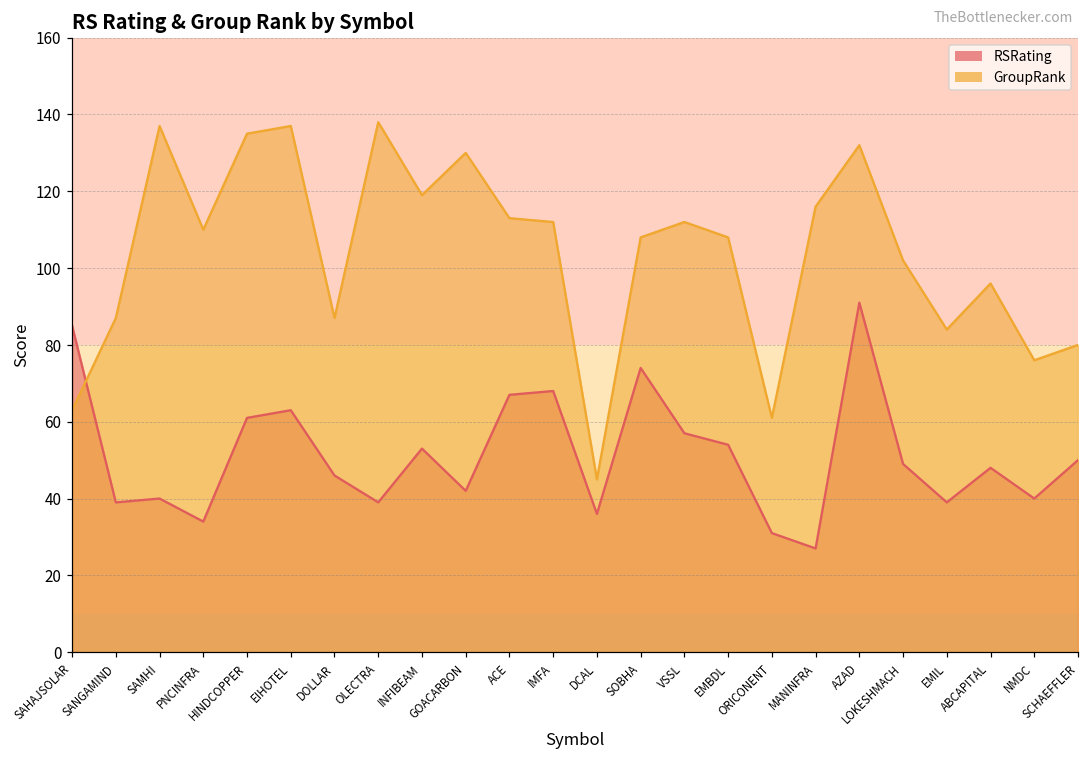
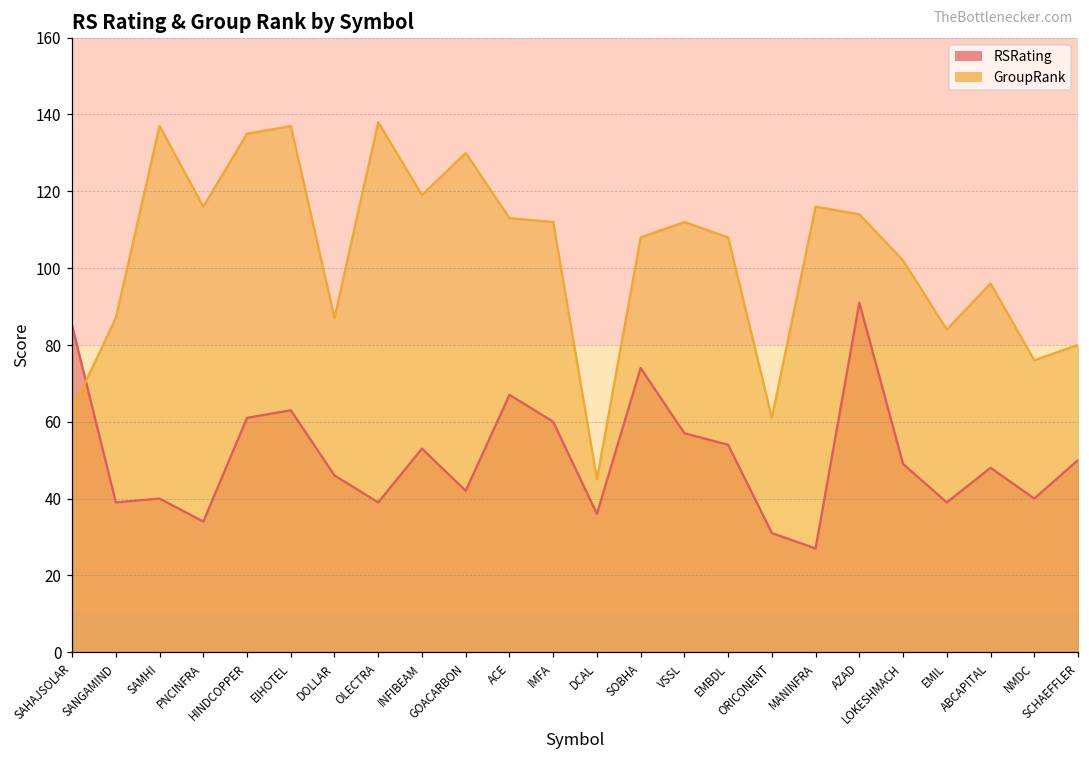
  {
    "RSRating": {
      "SAHAJSOLAR": 85,
      "SANGAMIND": 39,
      "SAMHI": 40,
      "PNCINFRA": 34,
      "HINDCOPPER": 61,
      "EIHOTEL": 63,
      "DOLLAR": 46,
      "OLECTRA": 39,
      "INFIBEAM": 53,
      "GOACARBON": 42,
      "ACE": 67,
-     "IMFA": 68,
+     "IMFA": 60,
      "DCAL": 36,
      "SOBHA": 74,
      "VSSL": 57,
      "EMBDL": 54,
      "ORICONENT": 31,
      "MANINFRA": 27,
      "AZAD": 91,
      "LOKESHMACH": 49,
      "EMIL": 39,
      "ABCAPITAL": 48,
      "NMDC": 40,
      "SCHAEFFLER": 50
    },
    "GroupRank": {
      "SAHAJSOLAR": 63,
      "SANGAMIND": 87,
      "SAMHI": 137,
-     "PNCINFRA": 110,
+     "PNCINFRA": 116,
      "HINDCOPPER": 135,
      "EIHOTEL": 137,
      "DOLLAR": 87,
      "OLECTRA": 138,
      "INFIBEAM": 119,
      "GOACARBON": 130,
      "ACE": 113,
      "IMFA": 112,
      "DCAL": 45,
      "SOBHA": 108,
      "VSSL": 112,
      "EMBDL": 108,
      "ORICONENT": 61,
      "MANINFRA": 116,
-     "AZAD": 132,
+     "AZAD": 114,
      "LOKESHMACH": 102,
      "EMIL": 84,
      "ABCAPITAL": 96,
      "NMDC": 76,
      "SCHAEFFLER": 80
    }
  }
